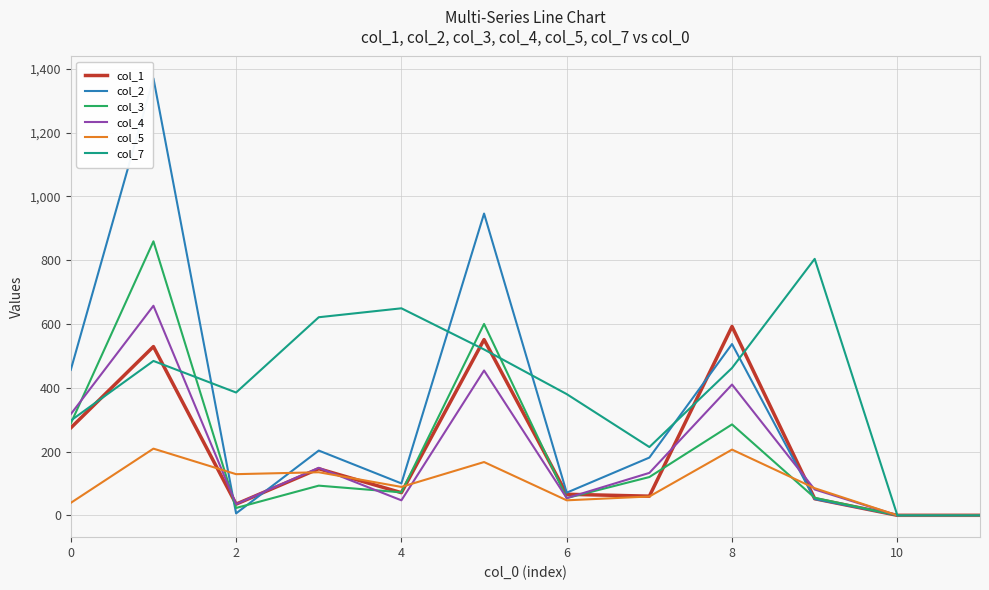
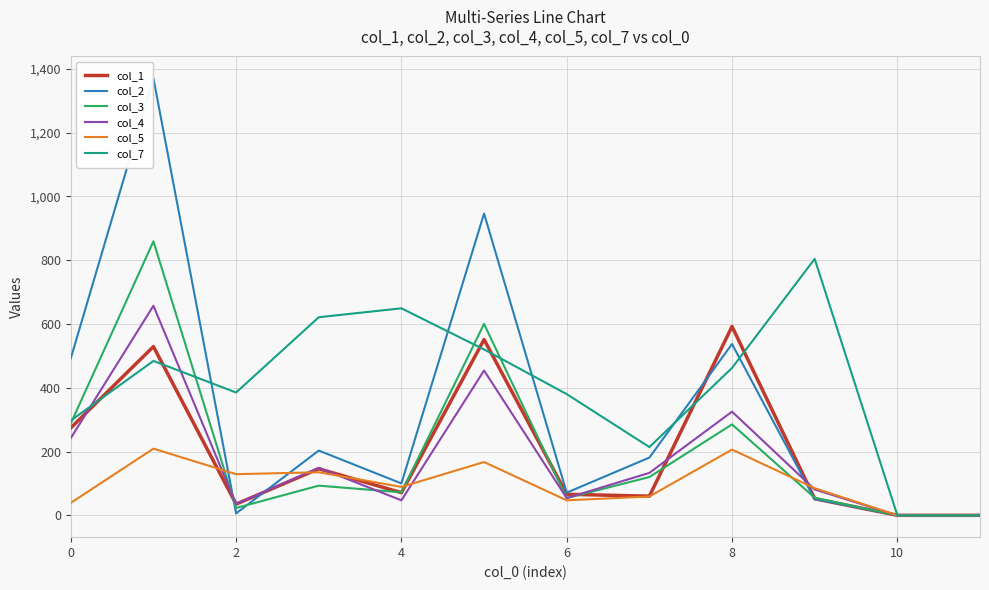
  {
    "col_1": {
      "0": 270,
      "8": 590
    },
    "col_2": {
-     "0": 460,
+     "0": 490,
      "2": 10,
      "4": 100,
      "8": 540
    },
    "col_4": {
-     "0": 320,
+     "0": 240,
      "4": 50,
-     "8": 410
+     "8": 330
    },
    "col_5": {
      "0": 40,
      "2": 130,
      "4": 90,
      "8": 210
    }
  }
